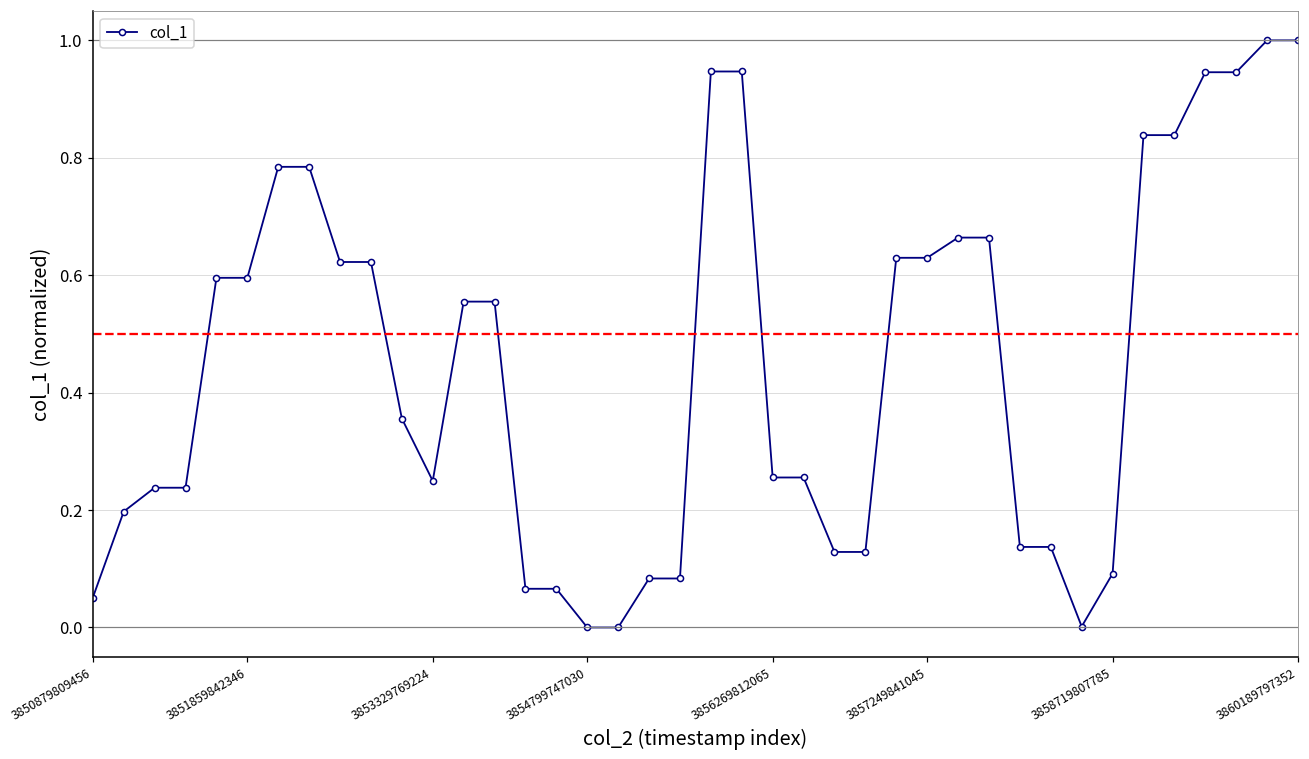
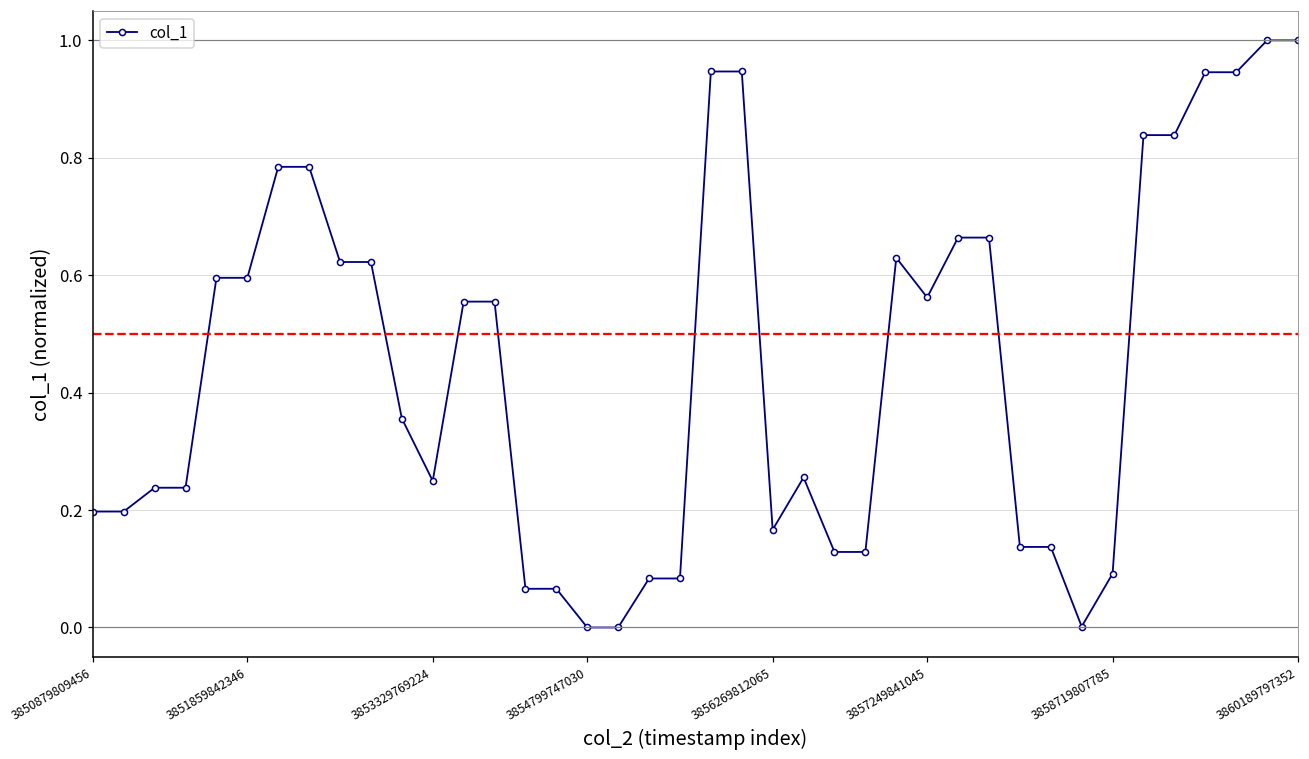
  {
-   "3850879809456": 0.05,
+   "3850879809456": 0.20,
    "3851859842346": 0.60,
    "3853329769224": 0.25,
    "3854799747030": 0.00,
-   "3856269812065": 0.26,
-   "3857249841045": 0.63,
+   "3856269812065": 0.17,
+   "3857249841045": 0.56,
    "3858719807785": 0.09,
    "3860189797352": 1.00
  }
